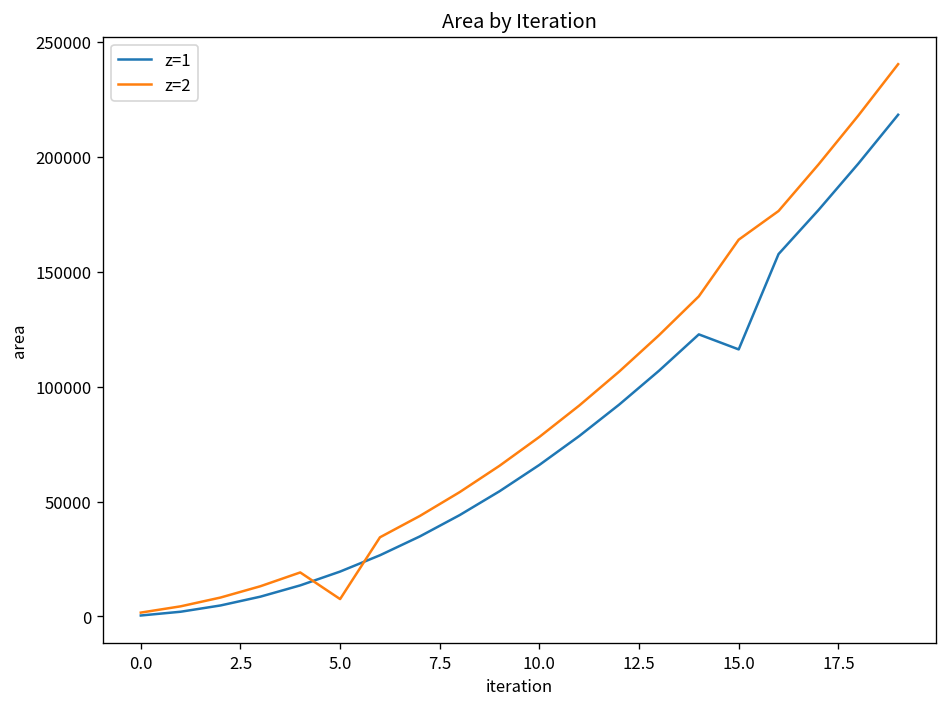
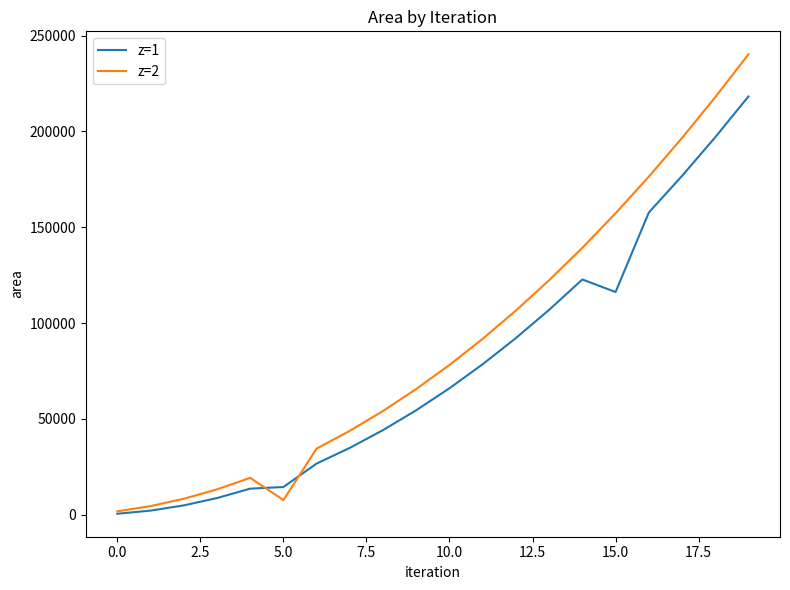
  {
    "z=1": {
-     "5.0": 20000,
+     "5.0": 14000,
      "10.0": 66000,
      "15.0": 116000
    },
    "z=2": {
      "5.0": 8000,
      "10.0": 78000,
-     "15.0": 164000
+     "15.0": 157000
    }
  }
